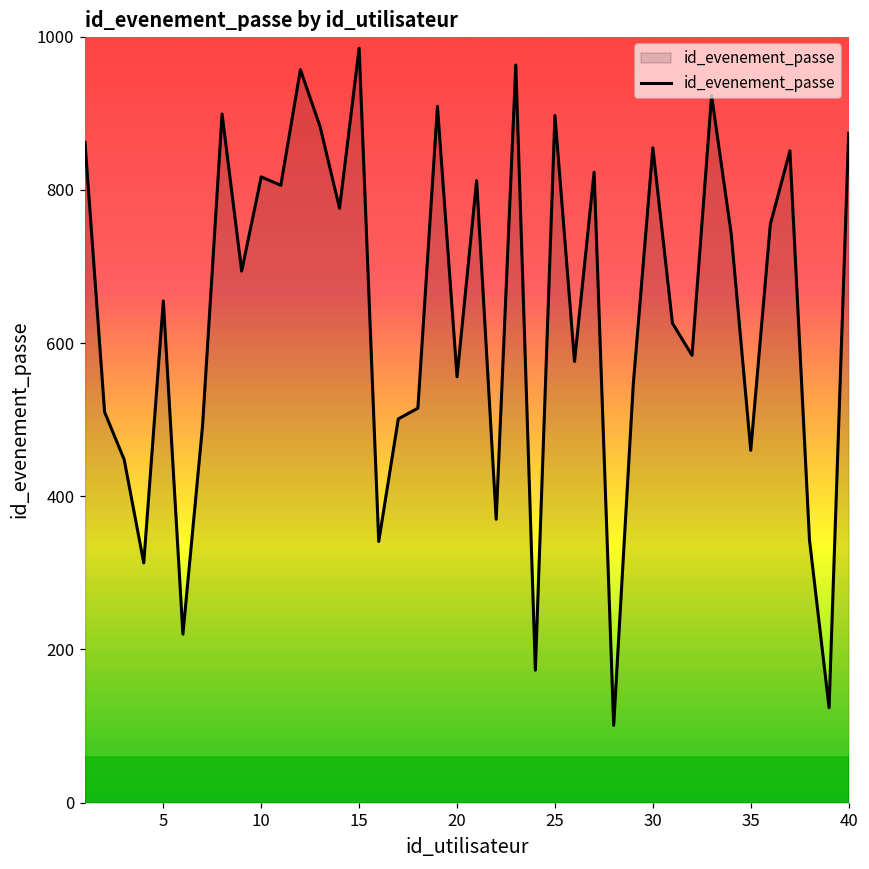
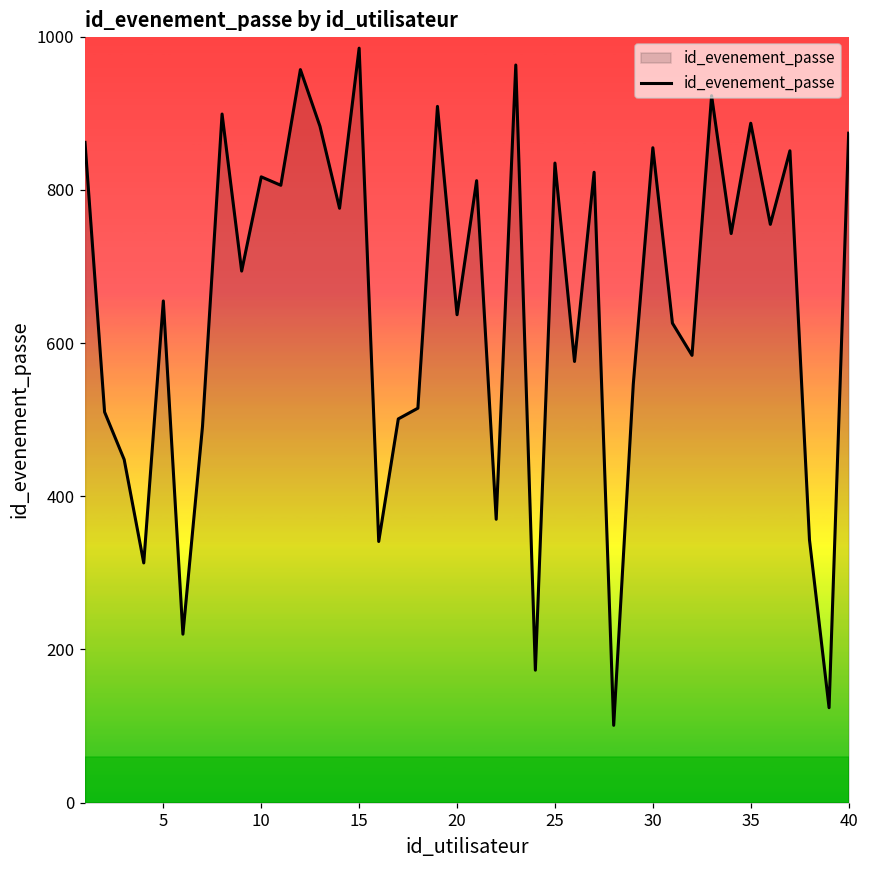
  {
    "5": 660,
    "10": 820,
    "15": 990,
-   "20": 560,
-   "25": 900,
+   "20": 640,
+   "25": 840,
    "30": 860,
-   "35": 460,
+   "35": 890,
    "40": 870
  }
